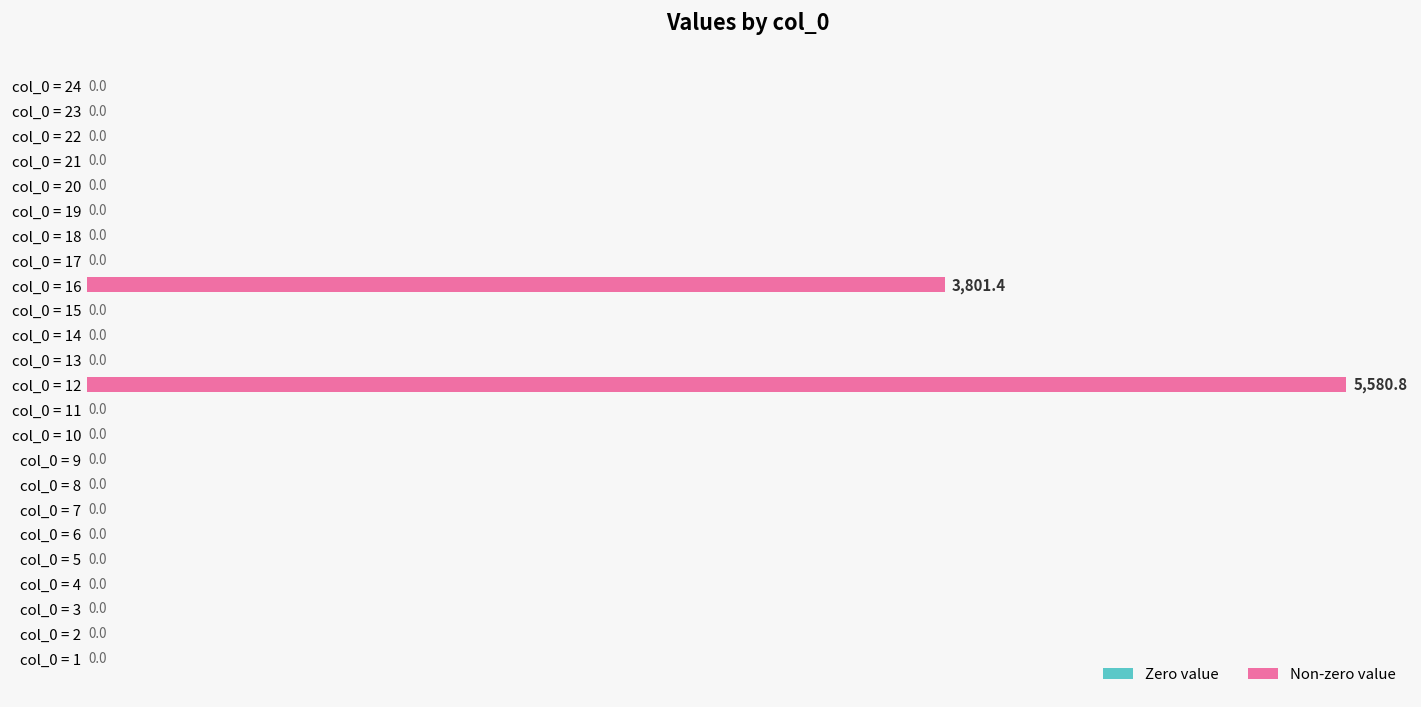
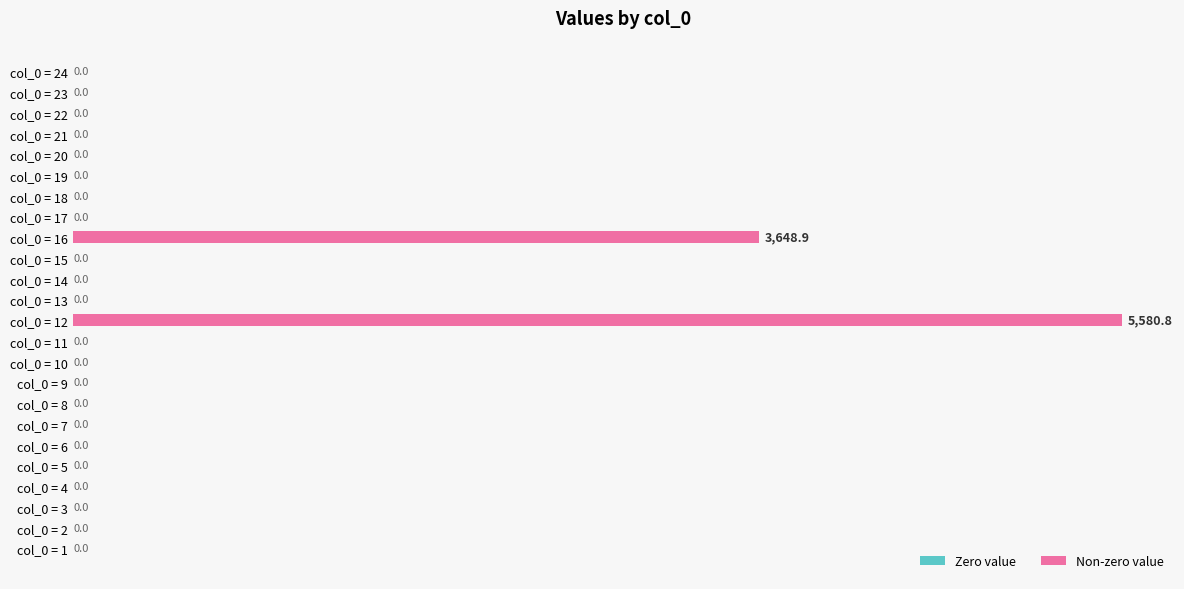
  {
    "col_0 = 24": "0.0",
    "col_0 = 23": "0.0",
    "col_0 = 22": "0.0",
    "col_0 = 21": "0.0",
    "col_0 = 20": "0.0",
    "col_0 = 19": "0.0",
    "col_0 = 18": "0.0",
    "col_0 = 17": "0.0",
-   "col_0 = 16": "3,801.4",
+   "col_0 = 16": "3,648.9",
    "col_0 = 15": "0.0",
    "col_0 = 14": "0.0",
    "col_0 = 13": "0.0",
    "col_0 = 12": "5,580.8",
    "col_0 = 11": "0.0",
    "col_0 = 10": "0.0",
    "col_0 = 9": "0.0",
    "col_0 = 8": "0.0",
    "col_0 = 7": "0.0",
    "col_0 = 6": "0.0",
    "col_0 = 5": "0.0",
    "col_0 = 4": "0.0",
    "col_0 = 3": "0.0",
    "col_0 = 2": "0.0",
    "col_0 = 1": "0.0"
  }
